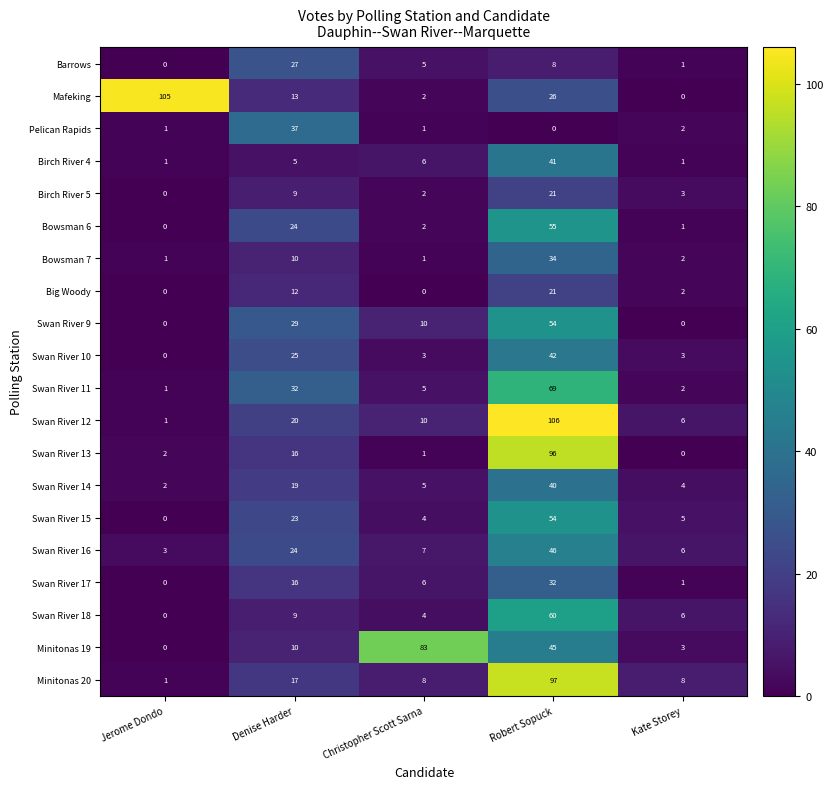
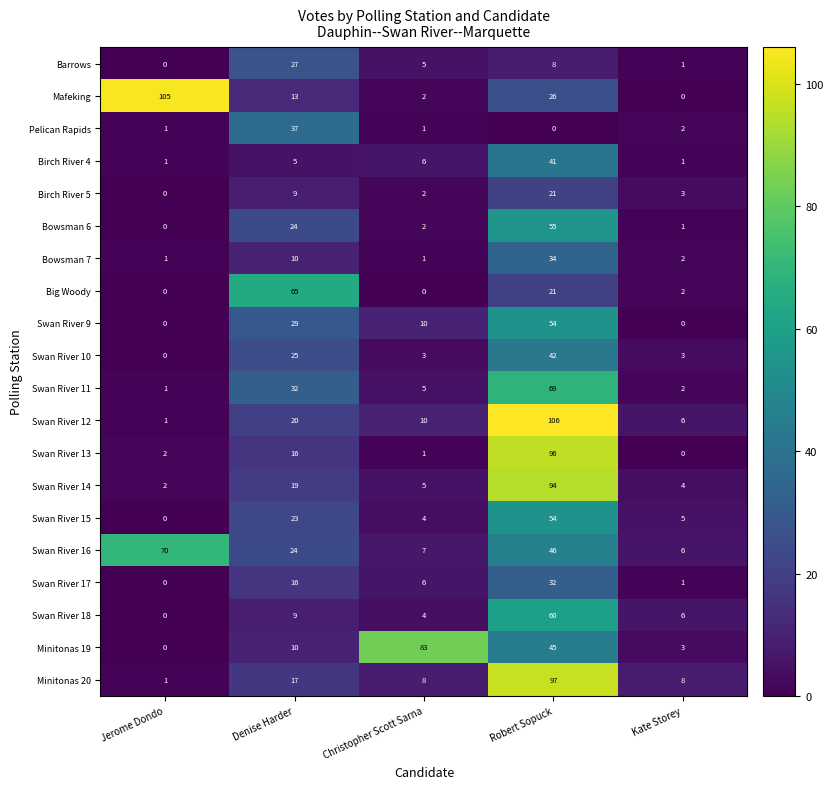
  {
    "Barrows": {
      "Jerome Dondo": 0,
      "Denise Harder": 27,
      "Christopher Scott Sarna": 5,
      "Robert Sopuck": 8,
      "Kate Storey": 1
    },
    "Mafeking": {
      "Jerome Dondo": 105,
      "Denise Harder": 13,
      "Christopher Scott Sarna": 2,
      "Robert Sopuck": 26,
      "Kate Storey": 0
    },
    "Pelican Rapids": {
      "Jerome Dondo": 1,
      "Denise Harder": 37,
      "Christopher Scott Sarna": 1,
      "Robert Sopuck": 0,
      "Kate Storey": 2
    },
    "Birch River 4": {
      "Jerome Dondo": 1,
      "Denise Harder": 5,
      "Christopher Scott Sarna": 6,
      "Robert Sopuck": 41,
      "Kate Storey": 1
    },
    "Birch River 5": {
      "Jerome Dondo": 0,
      "Denise Harder": 9,
      "Christopher Scott Sarna": 2,
      "Robert Sopuck": 21,
      "Kate Storey": 3
    },
    "Bowsman 6": {
      "Jerome Dondo": 0,
      "Denise Harder": 24,
      "Christopher Scott Sarna": 2,
      "Robert Sopuck": 55,
      "Kate Storey": 1
    },
    "Bowsman 7": {
      "Jerome Dondo": 1,
      "Denise Harder": 10,
      "Christopher Scott Sarna": 1,
      "Robert Sopuck": 34,
      "Kate Storey": 2
    },
    "Big Woody": {
      "Jerome Dondo": 0,
-     "Denise Harder": 12,
+     "Denise Harder": 65,
      "Christopher Scott Sarna": 0,
      "Robert Sopuck": 21,
      "Kate Storey": 2
    },
    "Swan River 9": {
      "Jerome Dondo": 0,
      "Denise Harder": 29,
      "Christopher Scott Sarna": 10,
      "Robert Sopuck": 54,
      "Kate Storey": 0
    },
    "Swan River 10": {
      "Jerome Dondo": 0,
      "Denise Harder": 25,
      "Christopher Scott Sarna": 3,
      "Robert Sopuck": 42,
      "Kate Storey": 3
    },
    "Swan River 11": {
      "Jerome Dondo": 1,
      "Denise Harder": 32,
      "Christopher Scott Sarna": 5,
      "Robert Sopuck": 69,
      "Kate Storey": 2
    },
    "Swan River 12": {
      "Jerome Dondo": 1,
      "Denise Harder": 20,
      "Christopher Scott Sarna": 10,
      "Robert Sopuck": 106,
      "Kate Storey": 6
    },
    "Swan River 13": {
      "Jerome Dondo": 2,
      "Denise Harder": 16,
      "Christopher Scott Sarna": 1,
      "Robert Sopuck": 96,
      "Kate Storey": 0
    },
    "Swan River 14": {
      "Jerome Dondo": 2,
      "Denise Harder": 19,
      "Christopher Scott Sarna": 5,
-     "Robert Sopuck": 40,
+     "Robert Sopuck": 94,
      "Kate Storey": 4
    },
    "Swan River 15": {
      "Jerome Dondo": 0,
      "Denise Harder": 23,
      "Christopher Scott Sarna": 4,
      "Robert Sopuck": 54,
      "Kate Storey": 5
    },
    "Swan River 16": {
-     "Jerome Dondo": 3,
+     "Jerome Dondo": 70,
      "Denise Harder": 24,
      "Christopher Scott Sarna": 7,
      "Robert Sopuck": 46,
      "Kate Storey": 6
    },
    "Swan River 17": {
      "Jerome Dondo": 0,
      "Denise Harder": 16,
      "Christopher Scott Sarna": 6,
      "Robert Sopuck": 32,
      "Kate Storey": 1
    },
    "Swan River 18": {
      "Jerome Dondo": 0,
      "Denise Harder": 9,
      "Christopher Scott Sarna": 4,
      "Robert Sopuck": 60,
      "Kate Storey": 6
    },
    "Minitonas 19": {
      "Jerome Dondo": 0,
      "Denise Harder": 10,
      "Christopher Scott Sarna": 83,
      "Robert Sopuck": 45,
      "Kate Storey": 3
    },
    "Minitonas 20": {
      "Jerome Dondo": 1,
      "Denise Harder": 17,
      "Christopher Scott Sarna": 8,
      "Robert Sopuck": 97,
      "Kate Storey": 8
    }
  }
